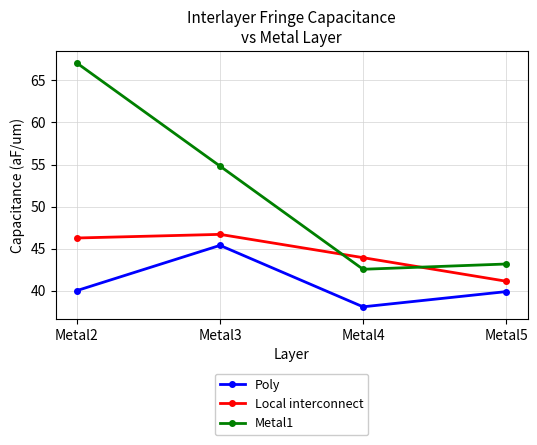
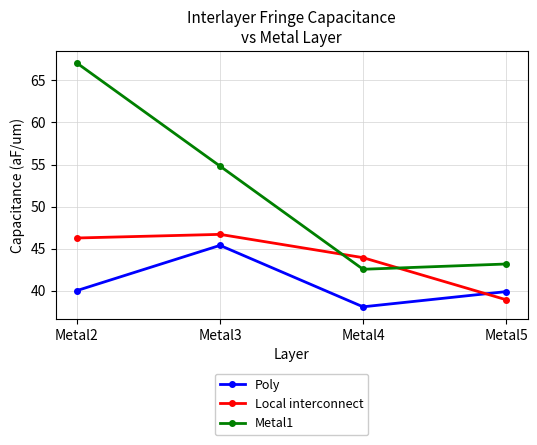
  {
    "Poly": {
      "Metal2": 40,
      "Metal3": 45,
      "Metal4": 38,
      "Metal5": 40
    },
    "Local interconnect": {
      "Metal2": 46,
      "Metal3": 47,
      "Metal4": 44,
-     "Metal5": 41
+     "Metal5": 39
    },
    "Metal1": {
      "Metal2": 67,
      "Metal3": 55,
      "Metal4": 43,
      "Metal5": 43
    }
  }
